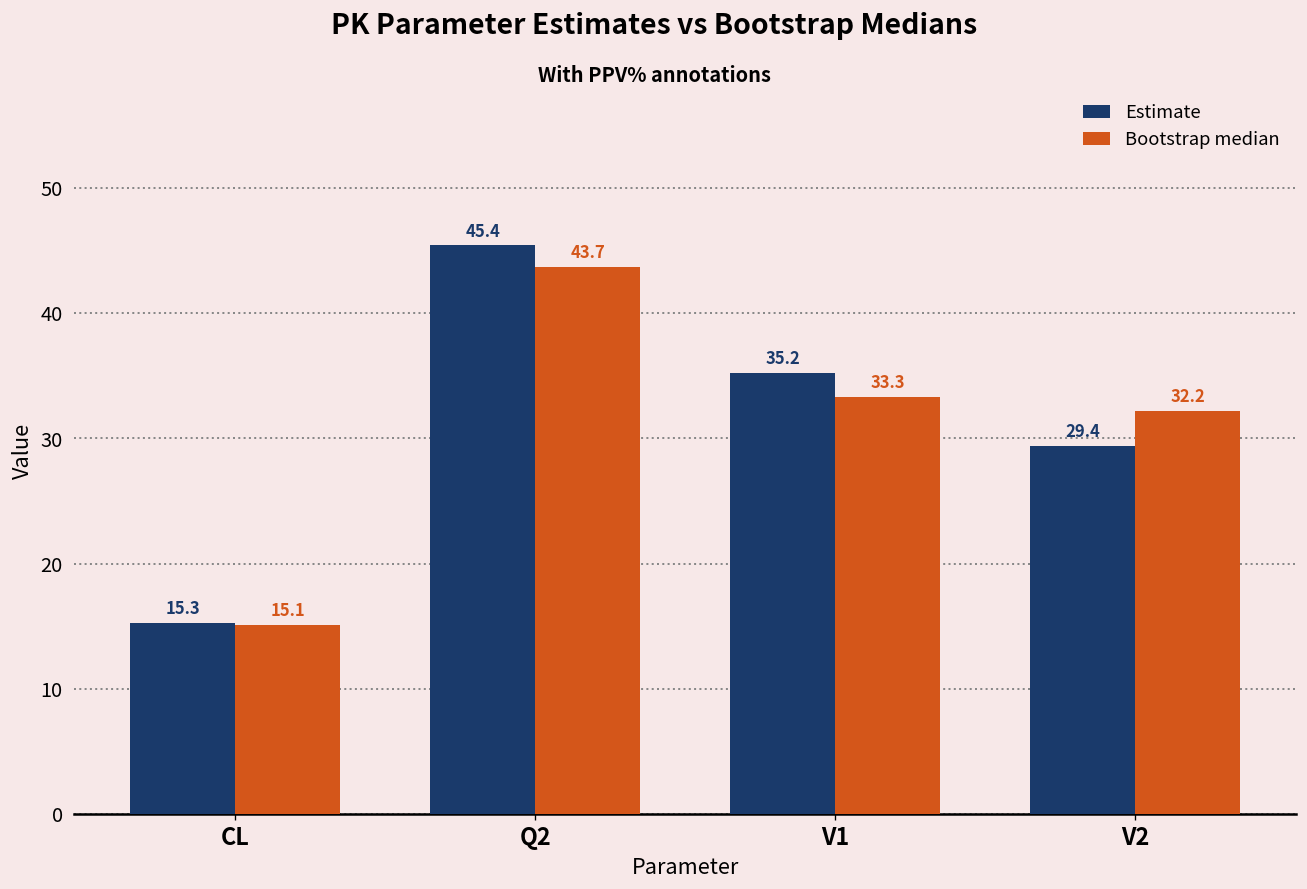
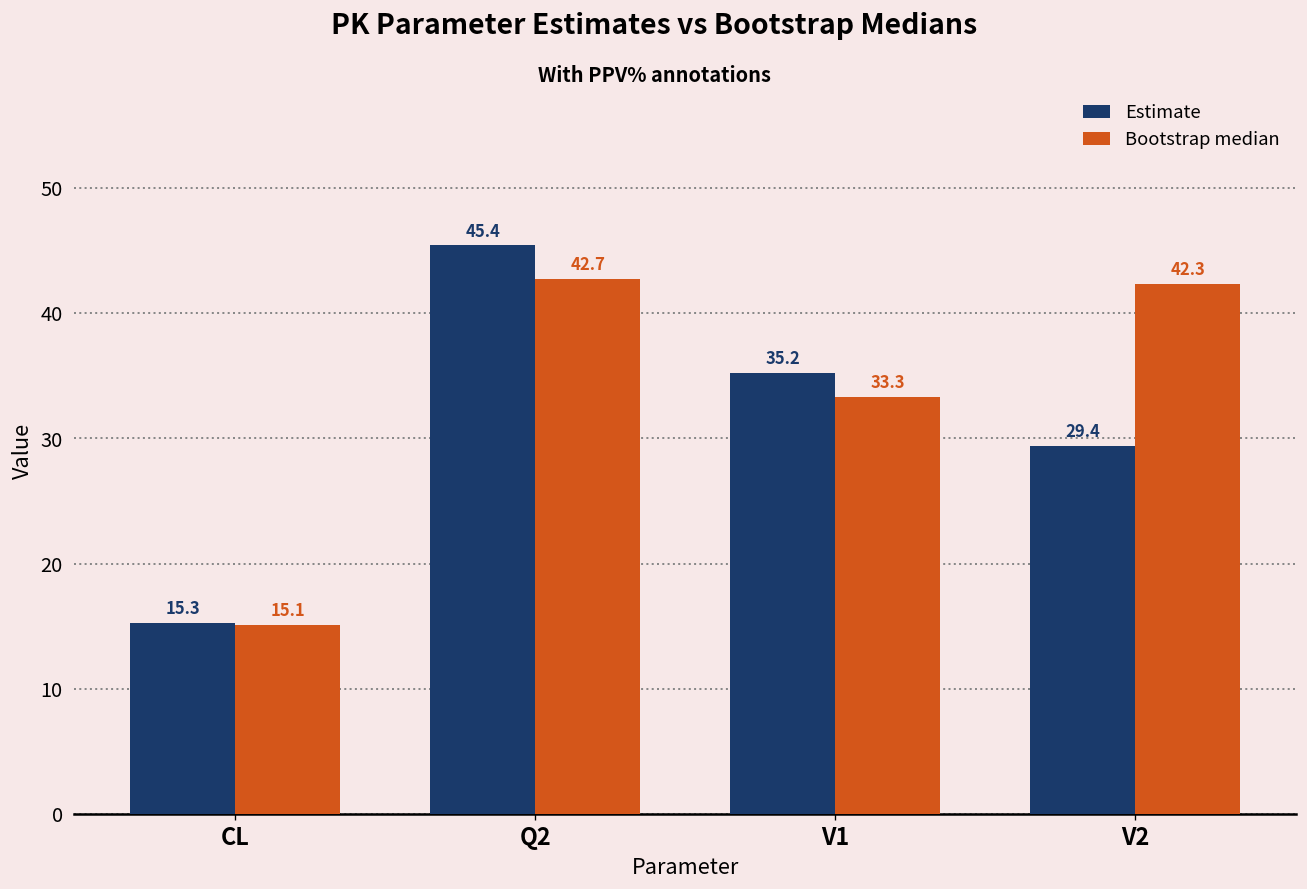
  {
    "Estimate": {
      "CL": 15.3,
      "Q2": 45.4,
      "V1": 35.2,
      "V2": 29.4
    },
    "Bootstrap median": {
      "CL": 15.1,
-     "Q2": 43.7,
+     "Q2": 42.7,
      "V1": 33.3,
-     "V2": 32.2
+     "V2": 42.3
    }
  }
